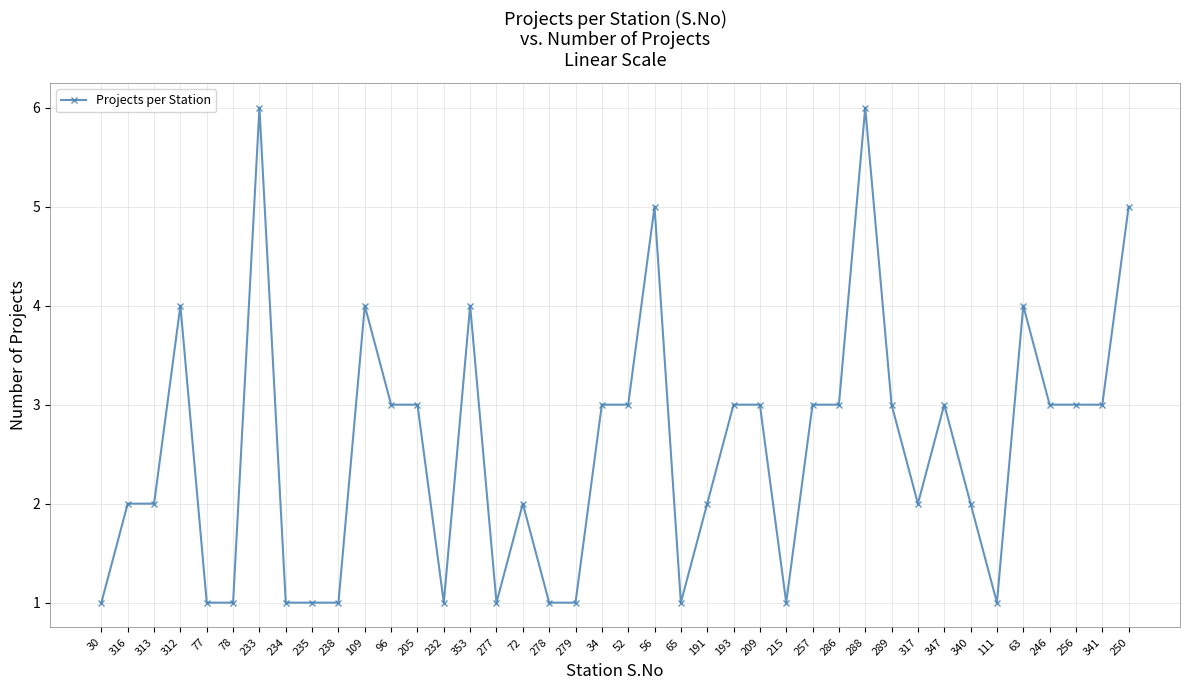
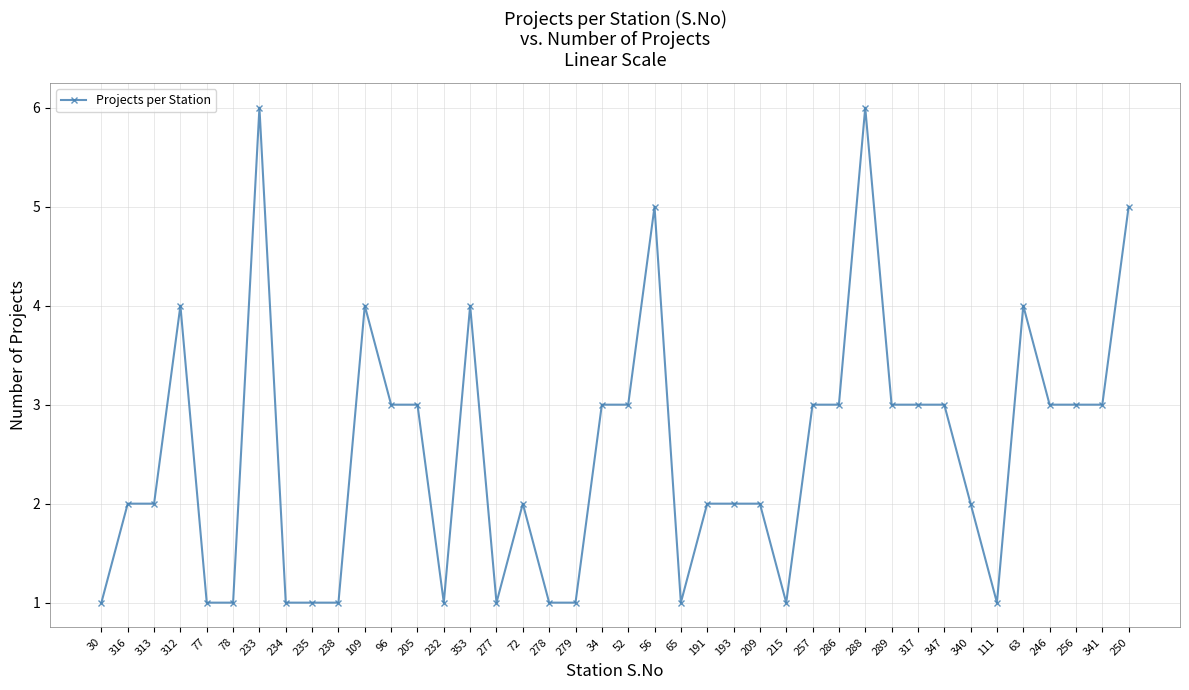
  {
    "30": 1,
    "316": 2,
    "313": 2,
    "312": 4,
    "77": 1,
    "78": 1,
    "233": 6,
    "234": 1,
    "235": 1,
    "238": 1,
    "109": 4,
    "96": 3,
    "205": 3,
    "232": 1,
    "353": 4,
    "277": 1,
    "72": 2,
    "278": 1,
    "279": 1,
    "34": 3,
    "52": 3,
    "56": 5,
    "65": 1,
    "191": 2,
-   "193": 3,
-   "209": 3,
+   "193": 2,
+   "209": 2,
    "215": 1,
    "257": 3,
    "286": 3,
    "288": 6,
    "289": 3,
-   "317": 2,
+   "317": 3,
    "347": 3,
    "340": 2,
    "111": 1,
    "63": 4,
    "246": 3,
    "256": 3,
    "341": 3,
    "250": 5
  }
